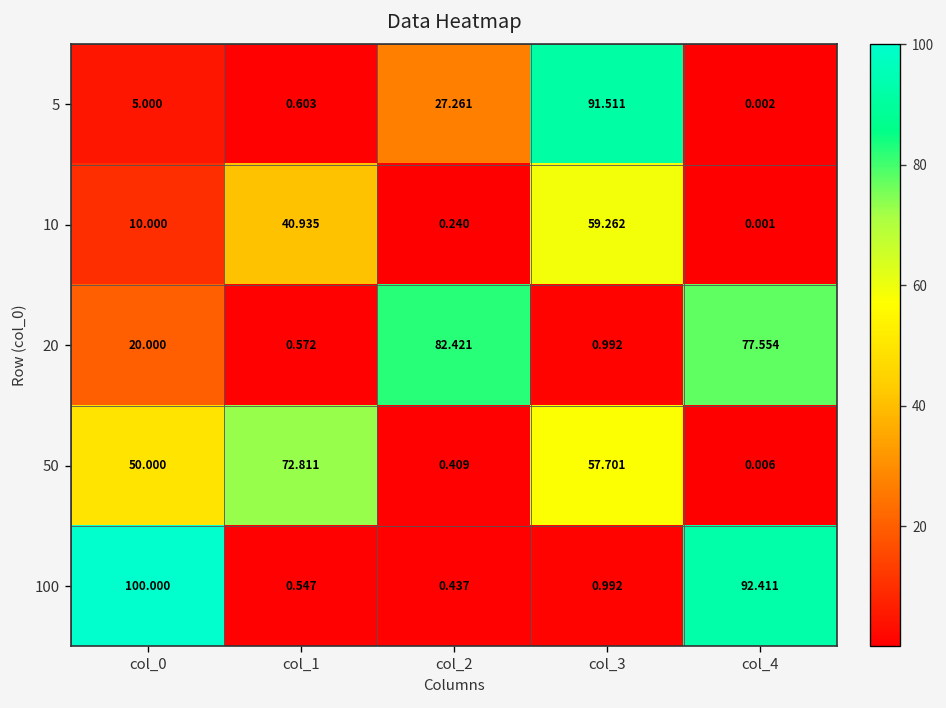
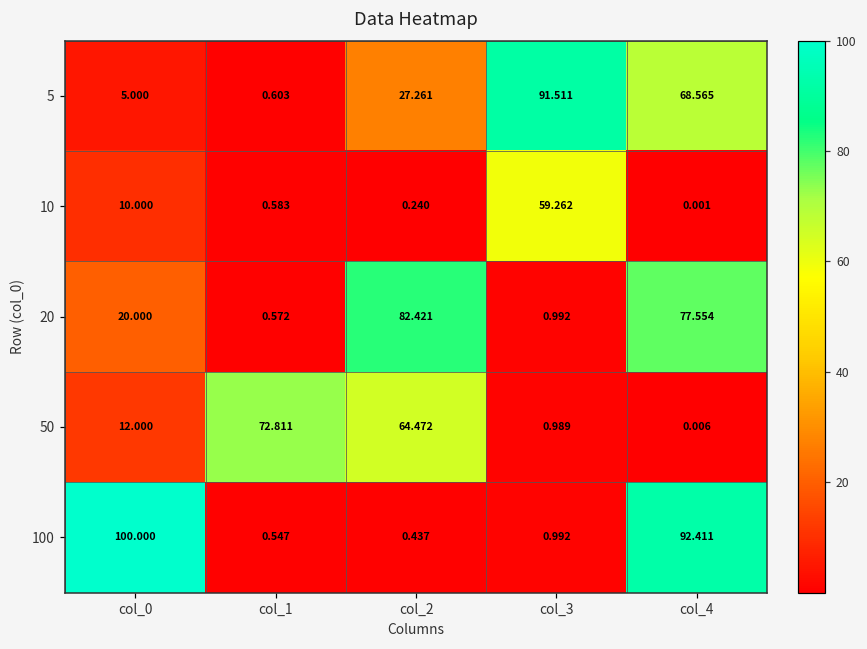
  {
    "5": {
      "col_0": 5.000,
      "col_1": 0.603,
      "col_2": 27.261,
      "col_3": 91.511,
-     "col_4": 0.002
+     "col_4": 68.565
    },
    "10": {
      "col_0": 10.000,
-     "col_1": 40.935,
+     "col_1": 0.583,
      "col_2": 0.240,
      "col_3": 59.262,
      "col_4": 0.001
    },
    "20": {
      "col_0": 20.000,
      "col_1": 0.572,
      "col_2": 82.421,
      "col_3": 0.992,
      "col_4": 77.554
    },
    "50": {
-     "col_0": 50.000,
+     "col_0": 12.000,
      "col_1": 72.811,
-     "col_2": 0.409,
-     "col_3": 57.701,
+     "col_2": 64.472,
+     "col_3": 0.989,
      "col_4": 0.006
    },
    "100": {
      "col_0": 100.000,
      "col_1": 0.547,
      "col_2": 0.437,
      "col_3": 0.992,
      "col_4": 92.411
    }
  }
